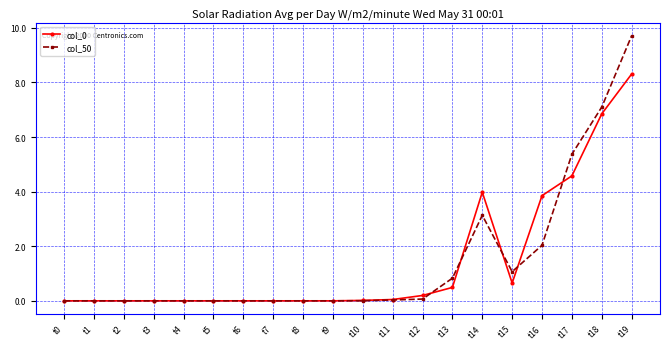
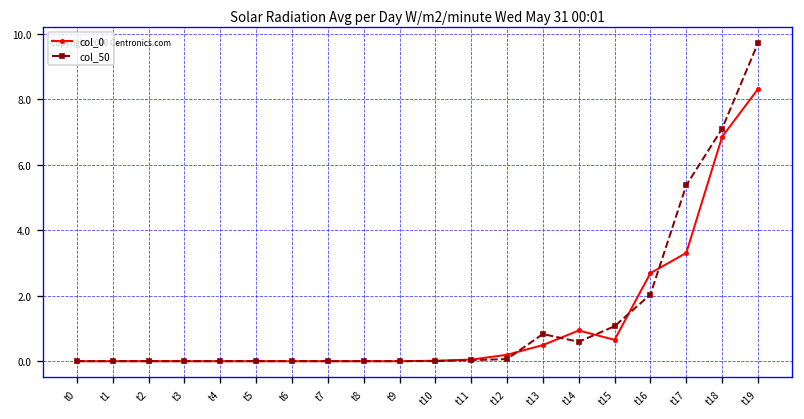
  {
    "col_0": {
      "t12": 0.2,
      "t13": 0.5,
-     "t14": 4.0,
+     "t14": 0.9,
      "t15": 0.7,
-     "t16": 3.9,
-     "t17": 4.6,
+     "t16": 2.7,
+     "t17": 3.3,
      "t18": 6.8,
      "t19": 8.3
    },
    "col_50": {
      "t12": 0.1,
      "t13": 0.8,
-     "t14": 3.1,
+     "t14": 0.6,
      "t15": 1.1,
      "t16": 2.0,
      "t17": 5.4,
      "t18": 7.1,
      "t19": 9.7
    }
  }
